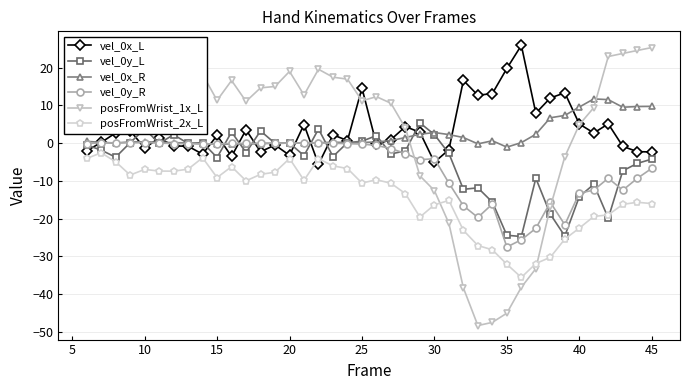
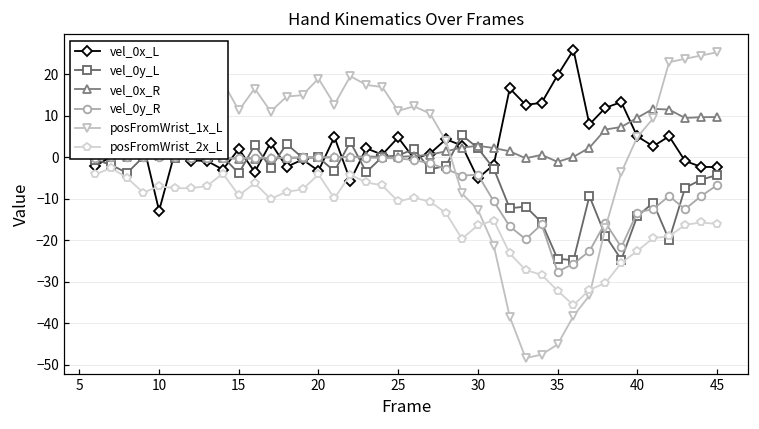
  {
    "vel_0x_L": {
-     "10": -1,
+     "10": -13,
      "15": 2,
      "20": -3,
-     "25": 15,
+     "25": 5,
      "30": -5,
      "35": 20,
      "45": -2
    }
  }
